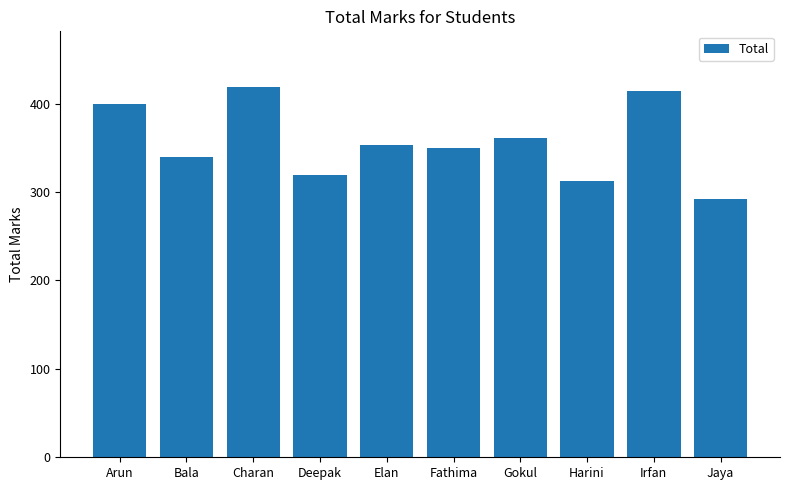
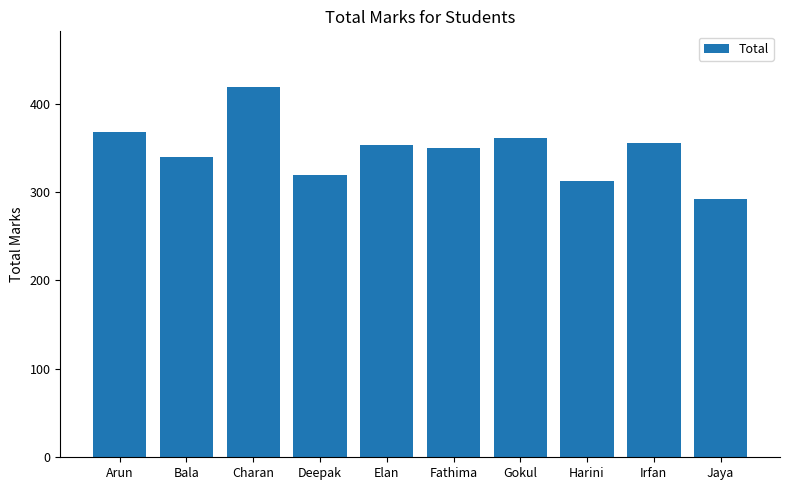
  {
-   "Arun": 400,
+   "Arun": 370,
    "Bala": 340,
    "Charan": 420,
    "Deepak": 320,
    "Elan": 350,
    "Fathima": 350,
    "Gokul": 360,
    "Harini": 310,
-   "Irfan": 410,
+   "Irfan": 360,
    "Jaya": 290
  }
